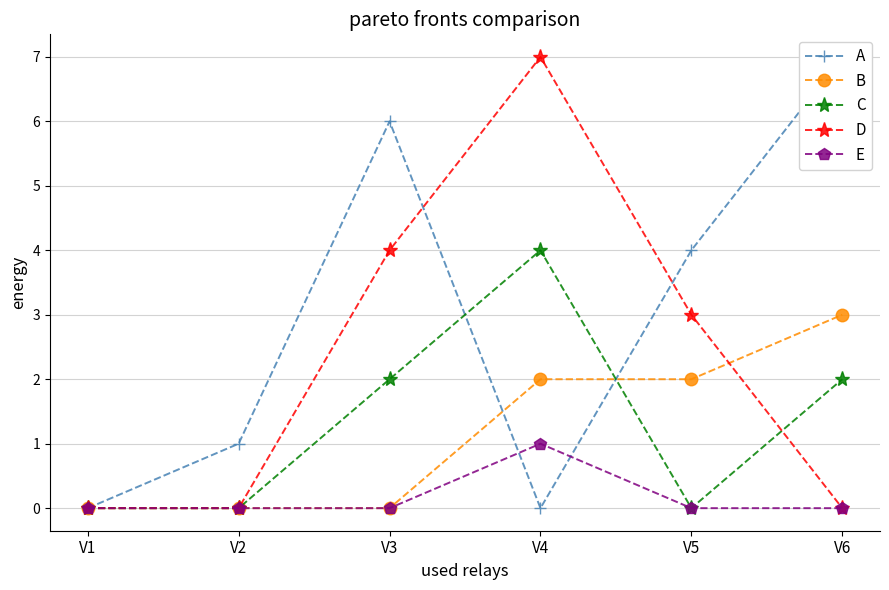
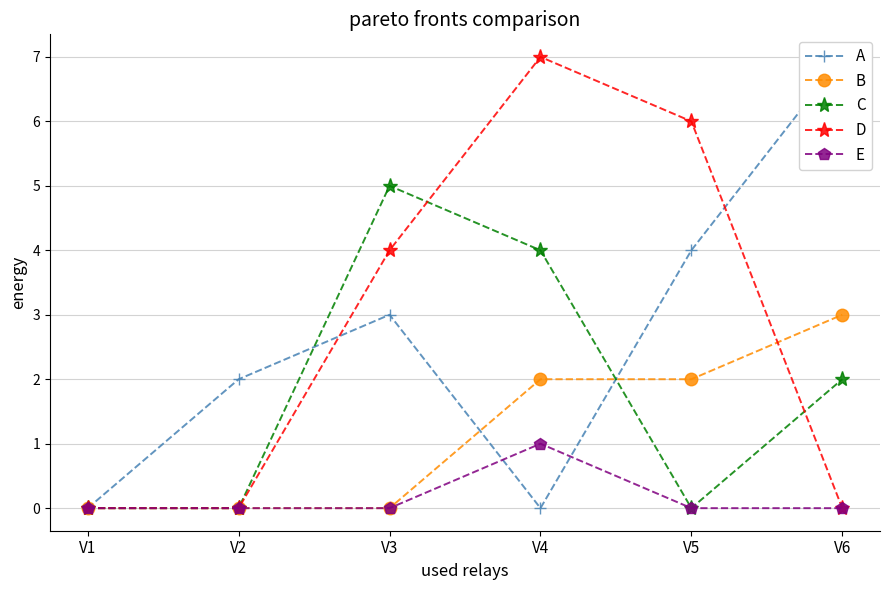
  {
    "A": {
-     "V2": 1,
-     "V3": 6,
+     "V2": 2,
+     "V3": 3,
      "V4": 0,
      "V5": 4
    },
    "B": {
      "V4": 2,
      "V5": 2,
      "V6": 3
    },
    "C": {
-     "V3": 2,
+     "V3": 5,
      "V4": 4,
      "V6": 2
    },
    "D": {
      "V3": 4,
      "V4": 7,
-     "V5": 3
+     "V5": 6
    },
    "E": {
      "V4": 1
    }
  }
